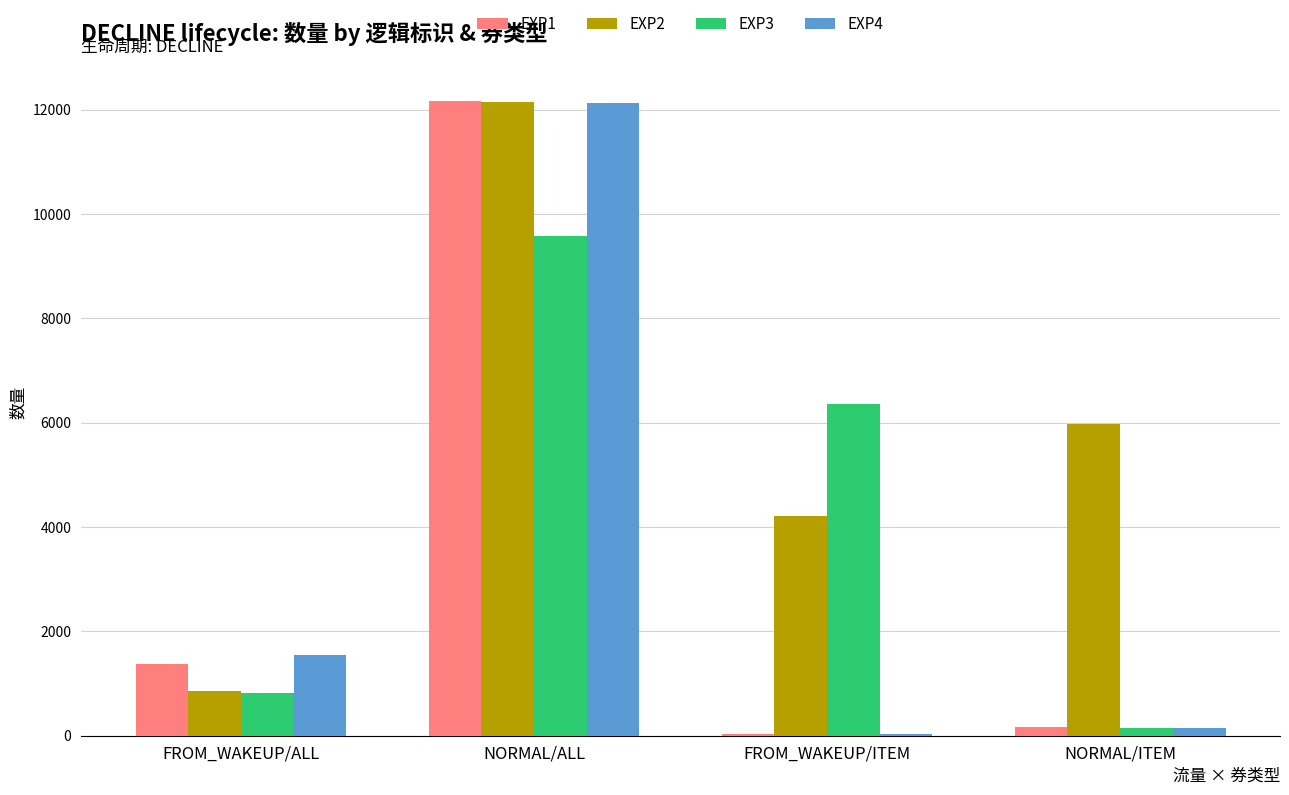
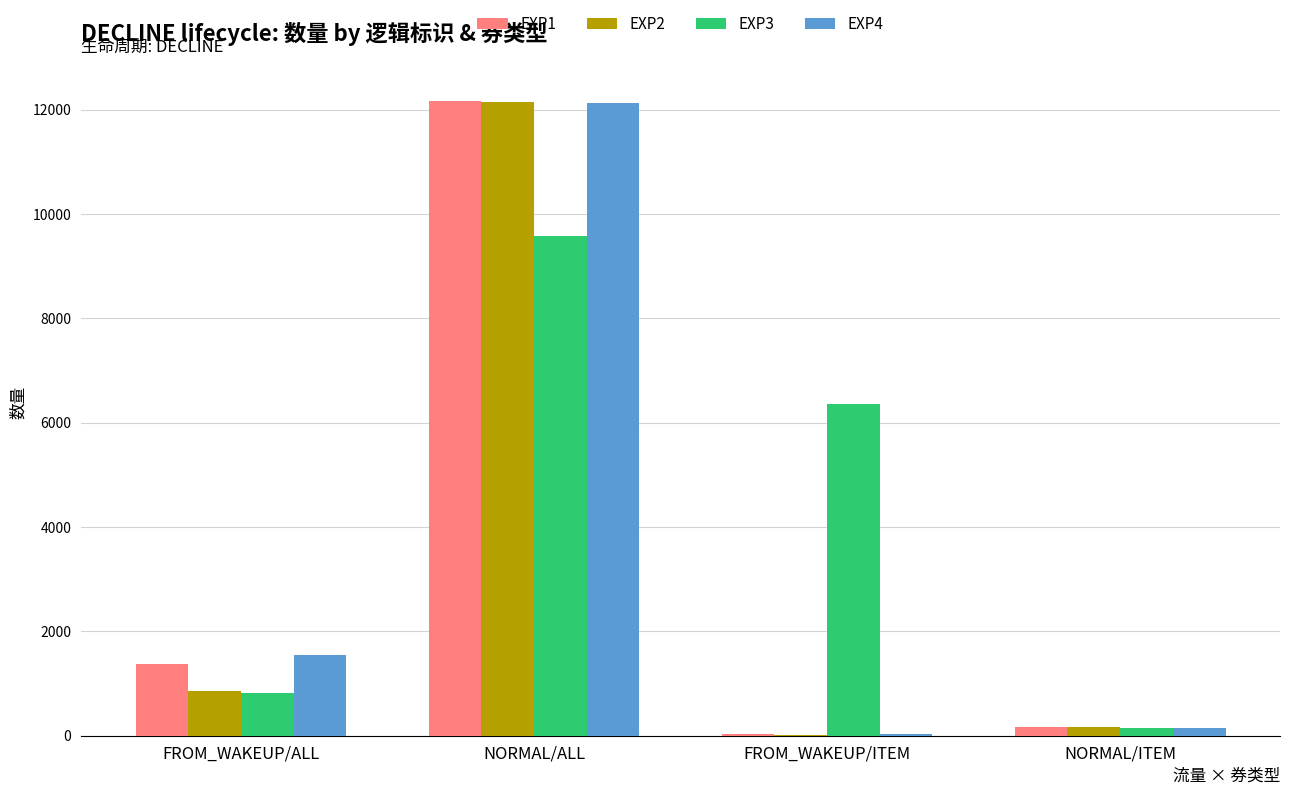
  {
    "EXP1": {
      "FROM_WAKEUP/ALL": 1400,
      "NORMAL/ALL": 12200,
      "NORMAL/ITEM": 200
    },
    "EXP2": {
      "FROM_WAKEUP/ALL": 900,
      "NORMAL/ALL": 12100,
-     "FROM_WAKEUP/ITEM": 4200,
-     "NORMAL/ITEM": 6000
+     "FROM_WAKEUP/ITEM": 0,
+     "NORMAL/ITEM": 200
    },
    "EXP3": {
      "FROM_WAKEUP/ALL": 800,
      "NORMAL/ALL": 9600,
      "FROM_WAKEUP/ITEM": 6400,
      "NORMAL/ITEM": 100
    },
    "EXP4": {
      "FROM_WAKEUP/ALL": 1500,
      "NORMAL/ALL": 12100,
      "NORMAL/ITEM": 200
    }
  }
